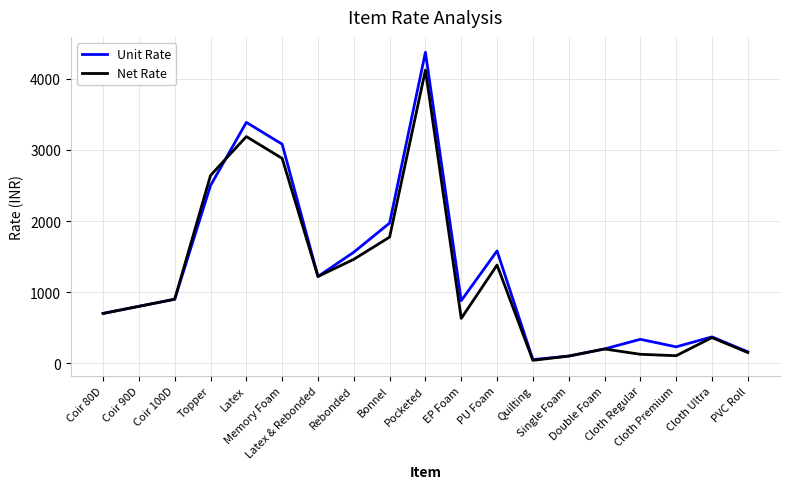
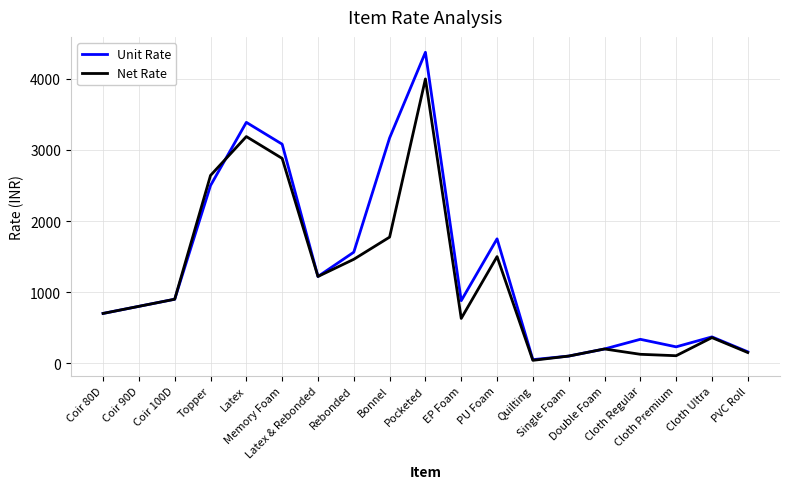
  {
    "Unit Rate": {
      "Topper": 2500,
      "Latex": 3400,
      "Memory Foam": 3100,
      "Rebonded": 1600,
-     "Bonnel": 2000,
+     "Bonnel": 3200,
      "Pocketed": 4400,
      "EP Foam": 900,
-     "PU Foam": 1600,
+     "PU Foam": 1800,
      "Cloth Regular": 300,
      "Cloth Premium": 200
    },
    "Net Rate": {
      "Topper": 2600,
      "Latex": 3200,
      "Memory Foam": 2900,
      "Rebonded": 1500,
      "Bonnel": 1800,
-     "Pocketed": 4100,
+     "Pocketed": 4000,
      "EP Foam": 600,
-     "PU Foam": 1400,
+     "PU Foam": 1500,
      "Cloth Regular": 100,
      "Cloth Premium": 100
    }
  }
